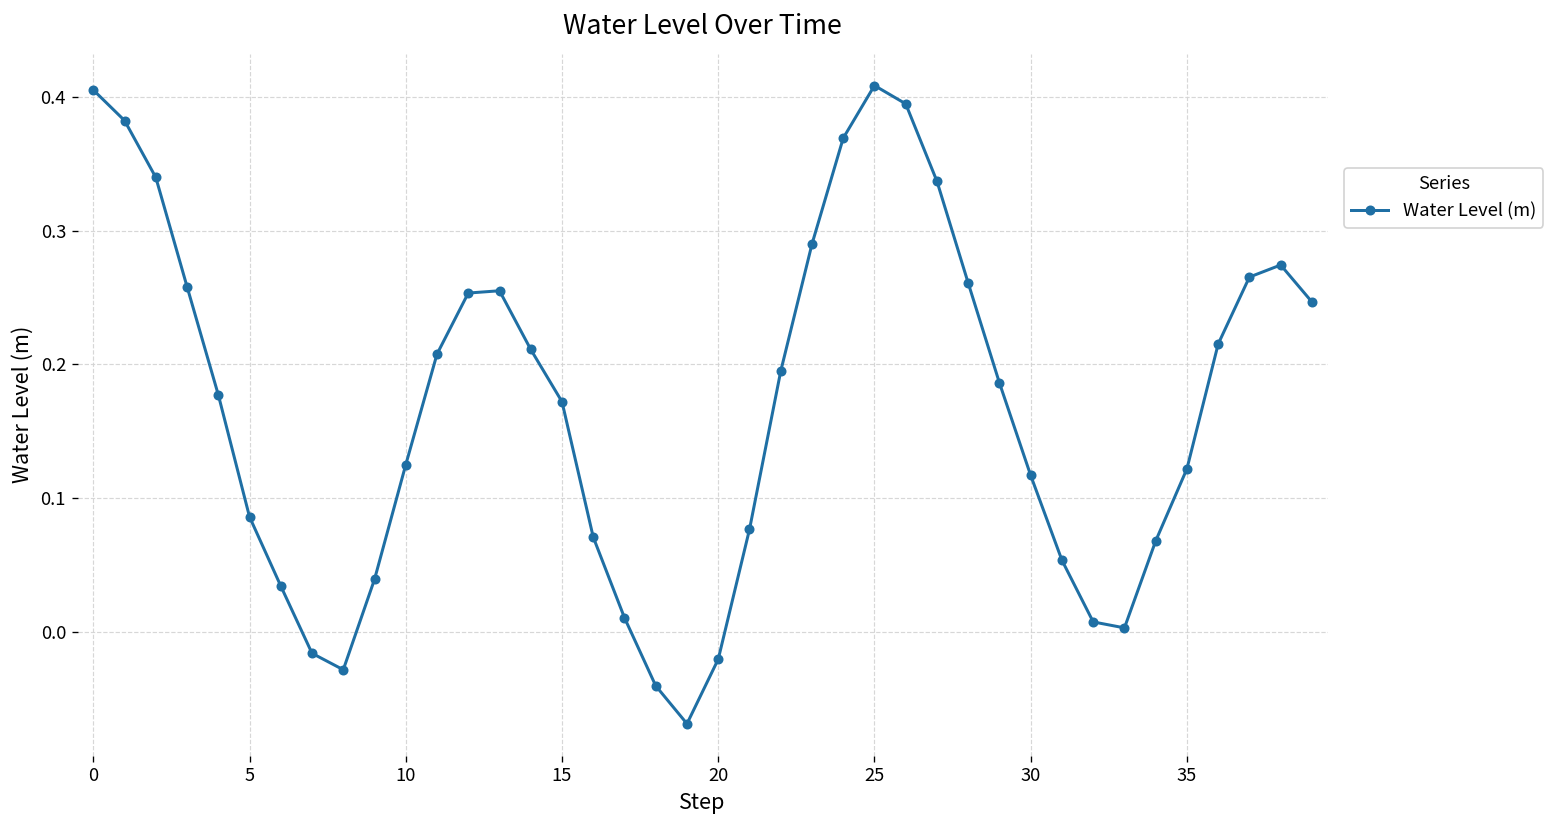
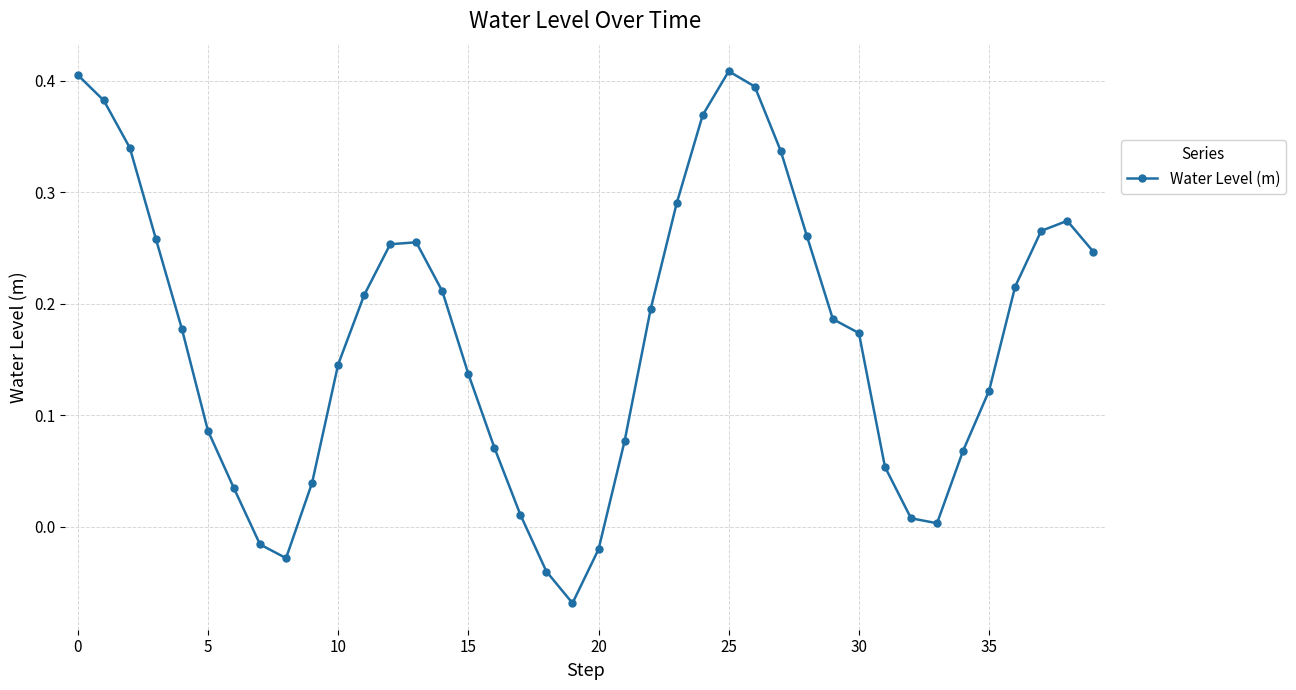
  {
    "0": 0.405,
    "5": 0.086,
-   "10": 0.125,
-   "15": 0.172,
+   "10": 0.145,
+   "15": 0.137,
    "20": -0.020,
    "25": 0.408,
-   "30": 0.117,
+   "30": 0.174,
    "35": 0.122
  }
